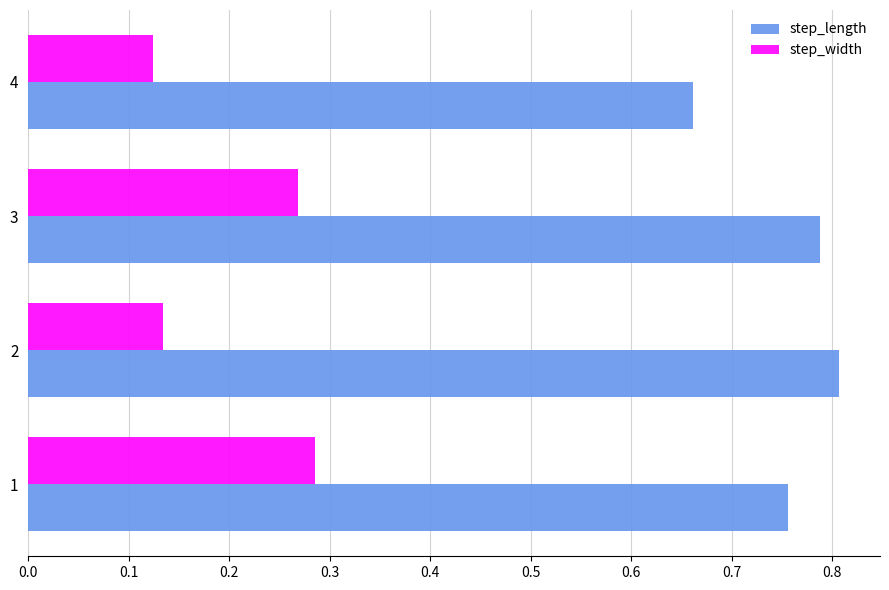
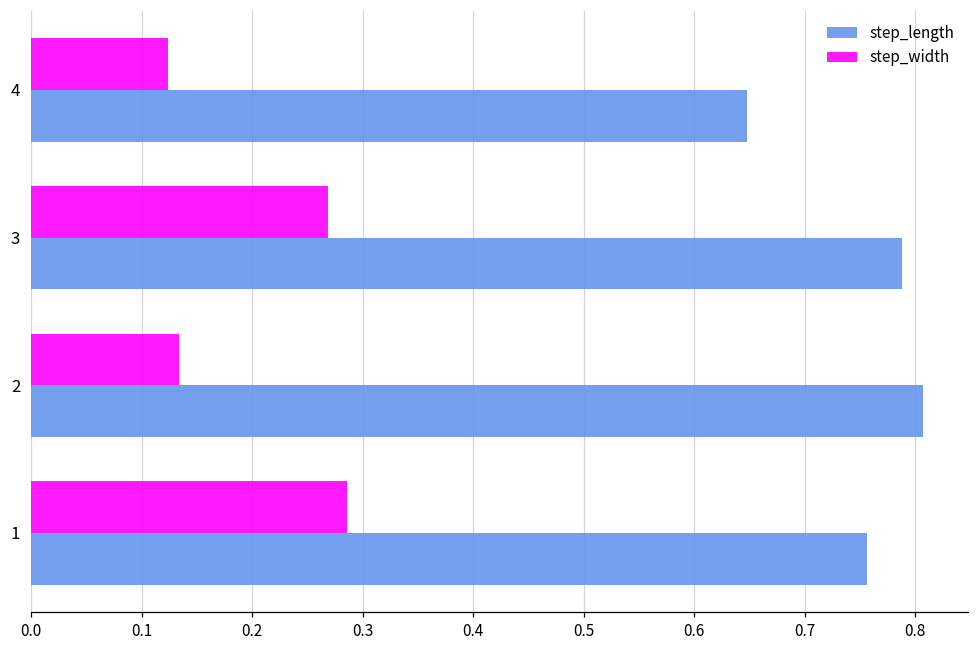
  {
    "step_length": {
-     "4": 0.661,
+     "4": 0.648,
      "3": 0.788,
      "2": 0.807,
      "1": 0.756
    },
    "step_width": {
      "4": 0.124,
      "3": 0.269,
      "2": 0.134,
      "1": 0.286
    }
  }
